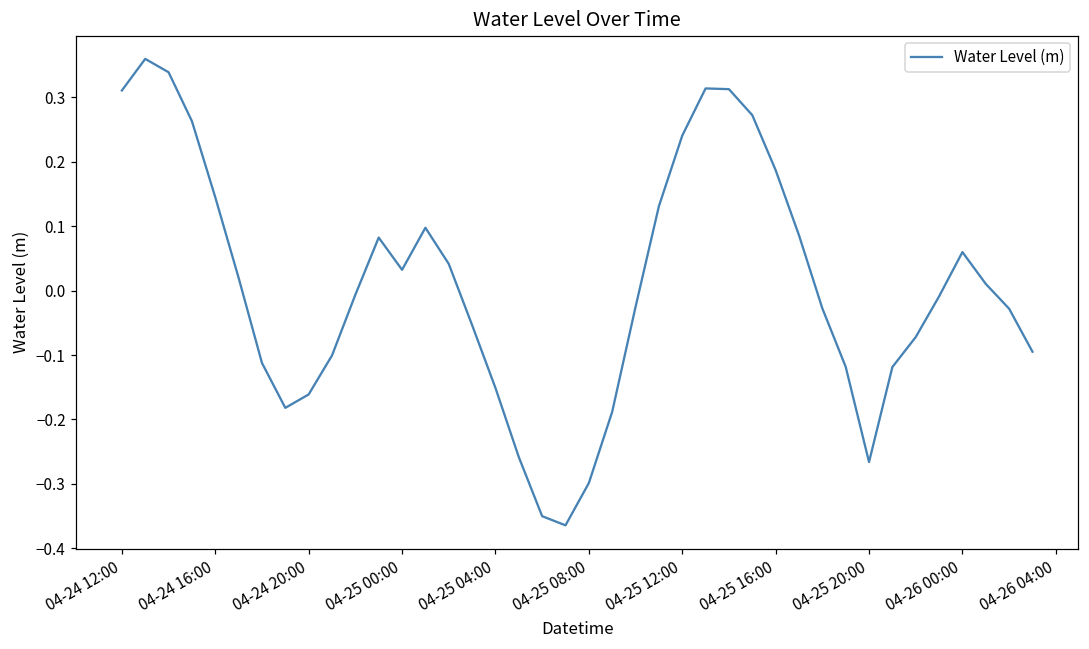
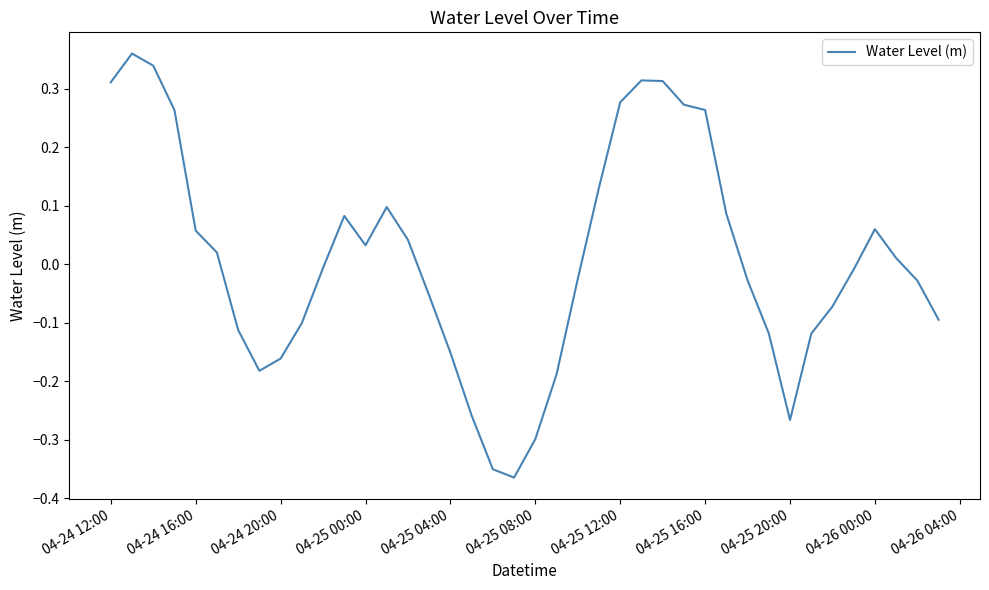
  {
    "04-24 12:00": 0.31,
-   "04-24 16:00": 0.14,
+   "04-24 16:00": 0.06,
    "04-24 20:00": -0.16,
    "04-25 00:00": 0.03,
    "04-25 04:00": -0.15,
    "04-25 08:00": -0.30,
-   "04-25 12:00": 0.24,
-   "04-25 16:00": 0.19,
+   "04-25 12:00": 0.28,
+   "04-25 16:00": 0.26,
    "04-25 20:00": -0.27,
    "04-26 00:00": 0.06
  }
